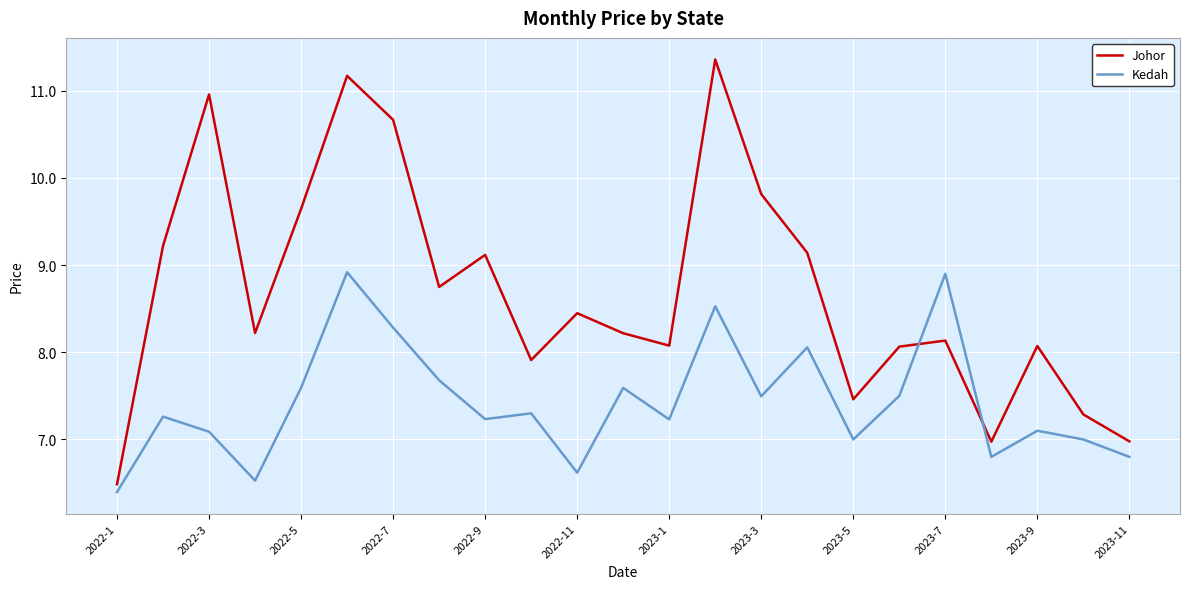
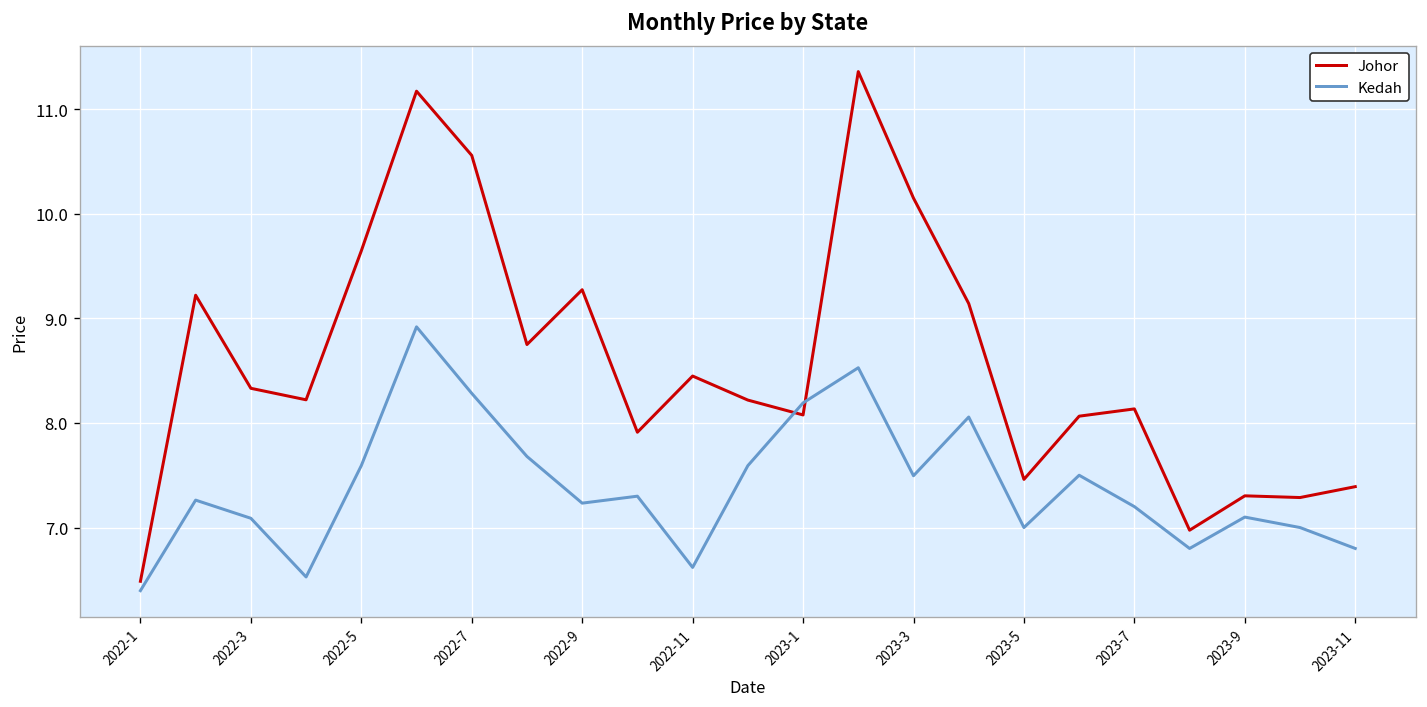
  {
    "Johor": {
      "2022-1": 6.5,
-     "2022-3": 11.0,
+     "2022-3": 8.3,
      "2022-5": 9.6,
-     "2022-7": 10.7,
-     "2022-9": 9.1,
+     "2022-7": 10.6,
+     "2022-9": 9.3,
      "2022-11": 8.4,
      "2023-1": 8.1,
-     "2023-3": 9.8,
+     "2023-3": 10.1,
      "2023-5": 7.5,
      "2023-7": 8.1,
-     "2023-9": 8.1,
-     "2023-11": 7.0
+     "2023-9": 7.3,
+     "2023-11": 7.4
    },
    "Kedah": {
      "2022-1": 6.4,
      "2022-3": 7.1,
      "2022-5": 7.6,
      "2022-7": 8.3,
      "2022-9": 7.2,
      "2022-11": 6.6,
-     "2023-1": 7.2,
+     "2023-1": 8.2,
      "2023-3": 7.5,
      "2023-5": 7.0,
-     "2023-7": 8.9,
+     "2023-7": 7.2,
      "2023-9": 7.1,
      "2023-11": 6.8
    }
  }
